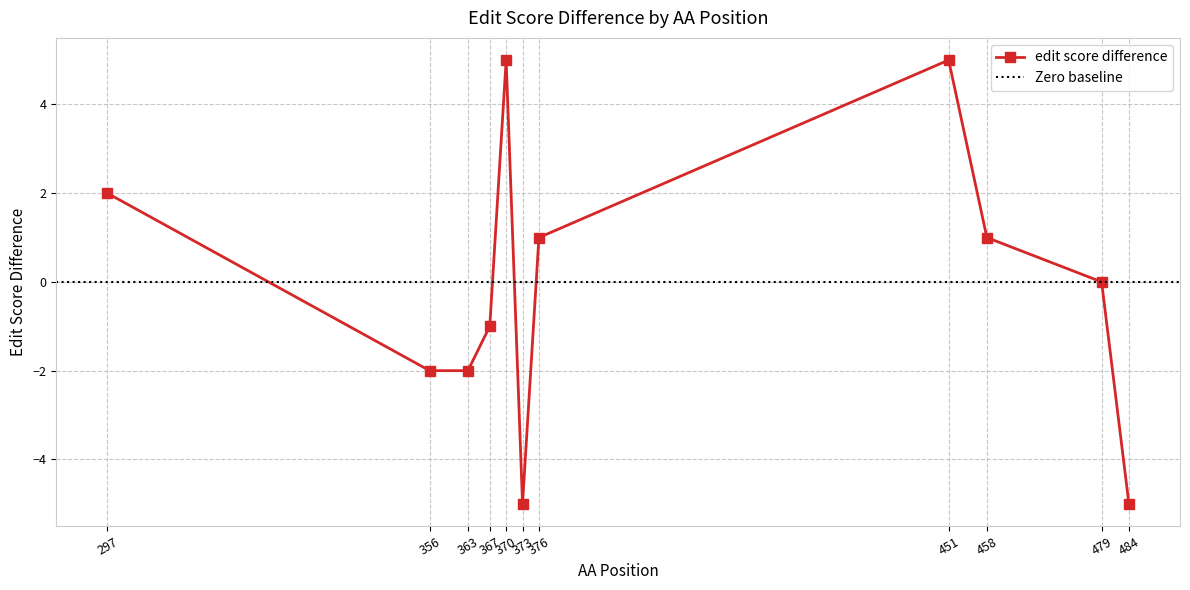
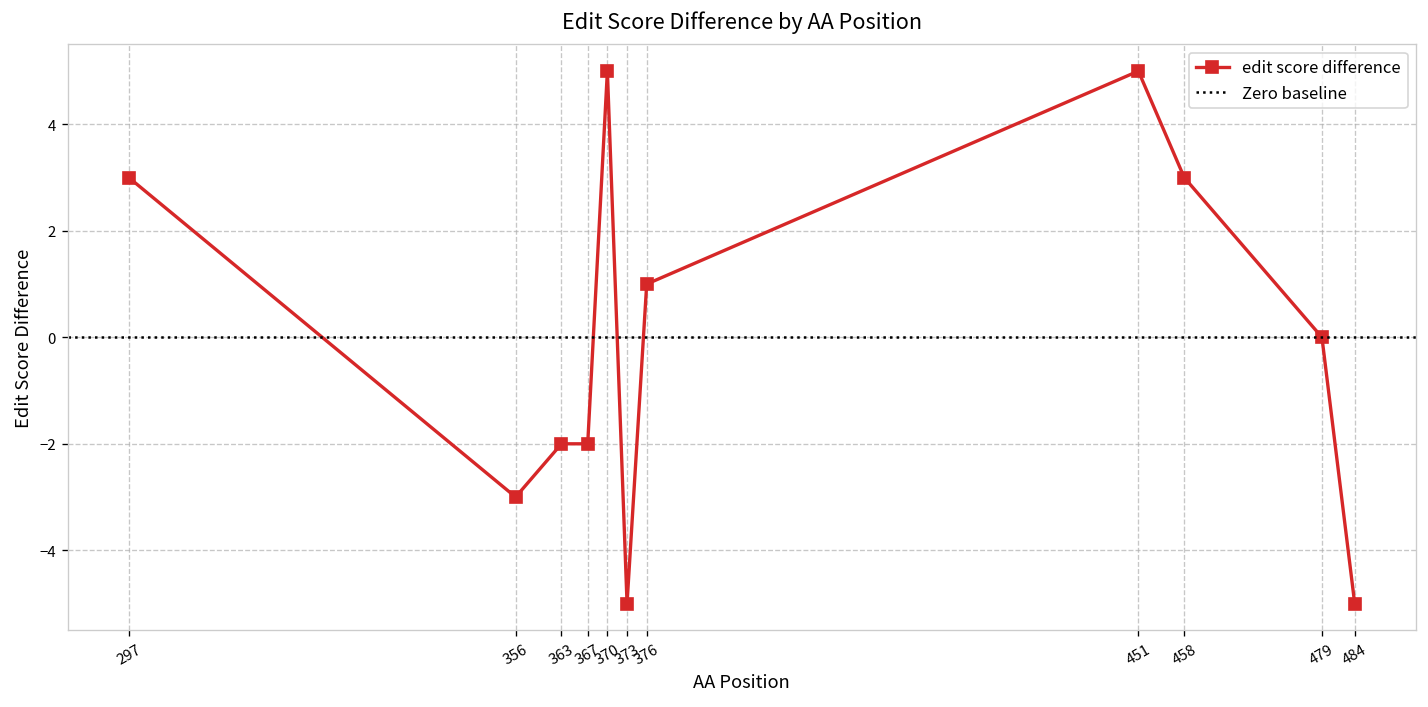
  {
-   "297": 2,
-   "356": -2,
+   "297": 3,
+   "356": -3,
    "363": -2,
-   "367": -1,
+   "367": -2,
    "370": 5,
    "373": -5,
    "376": 1,
    "451": 5,
-   "458": 1,
+   "458": 3,
    "479": 0,
    "484": -5
  }
